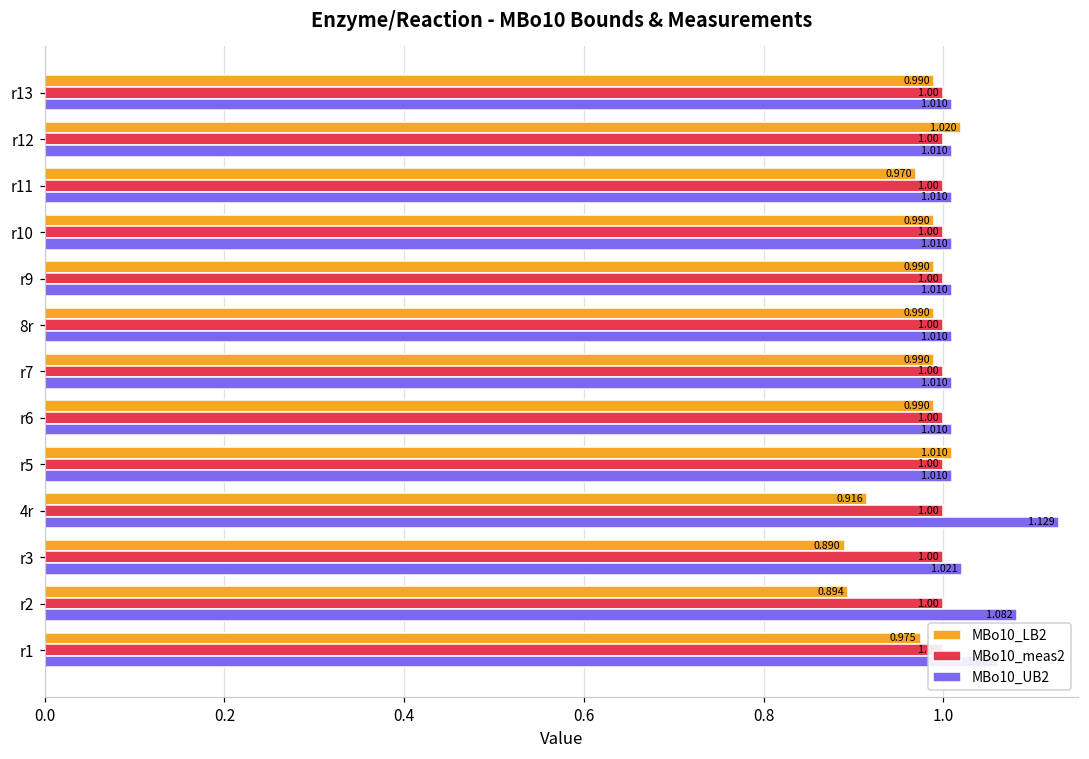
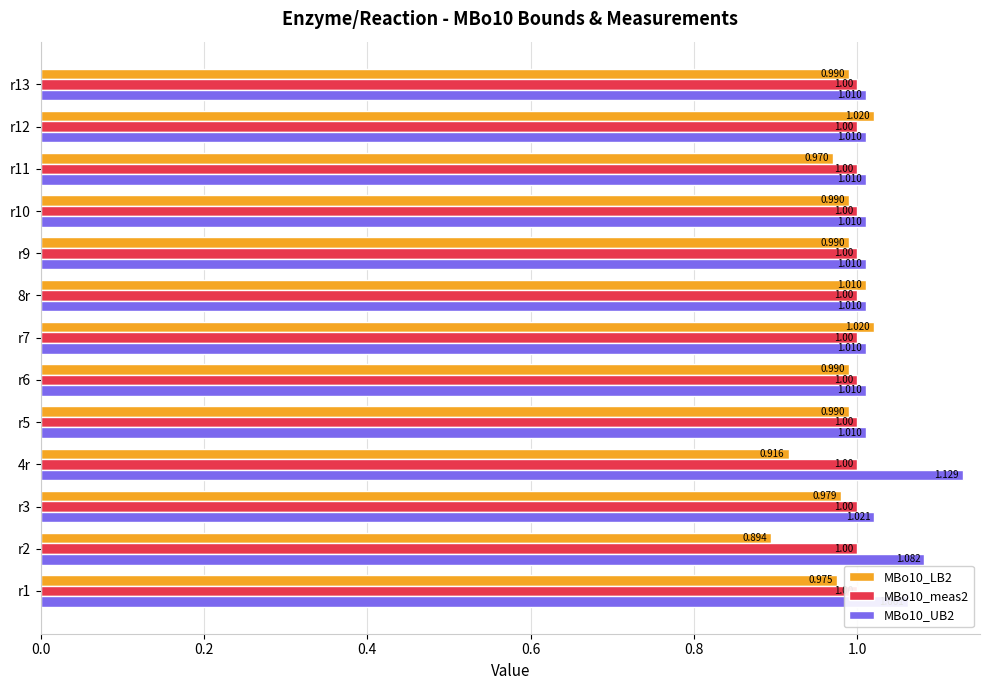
  {
    "MBo10_LB2": {
      "r13": 0.990,
      "r12": 1.020,
      "r11": 0.970,
      "r10": 0.990,
      "r9": 0.990,
-     "8r": 0.990,
-     "r7": 0.990,
+     "8r": 1.010,
+     "r7": 1.020,
      "r6": 0.990,
-     "r5": 1.010,
+     "r5": 0.990,
      "4r": 0.916,
-     "r3": 0.890,
+     "r3": 0.979,
      "r2": 0.894,
      "r1": 0.975
    },
    "MBo10_meas2": {
      "r13": 1.00,
      "r12": 1.00,
      "r11": 1.00,
      "r10": 1.00,
      "r9": 1.00,
      "8r": 1.00,
      "r7": 1.00,
      "r6": 1.00,
      "r5": 1.00,
      "4r": 1.00,
      "r3": 1.00,
      "r2": 1.00
    },
    "MBo10_UB2": {
      "r13": 1.010,
      "r12": 1.010,
      "r11": 1.010,
      "r10": 1.010,
      "r9": 1.010,
      "8r": 1.010,
      "r7": 1.010,
      "r6": 1.010,
      "r5": 1.010,
      "4r": 1.129,
      "r3": 1.021,
      "r2": 1.082
    }
  }
